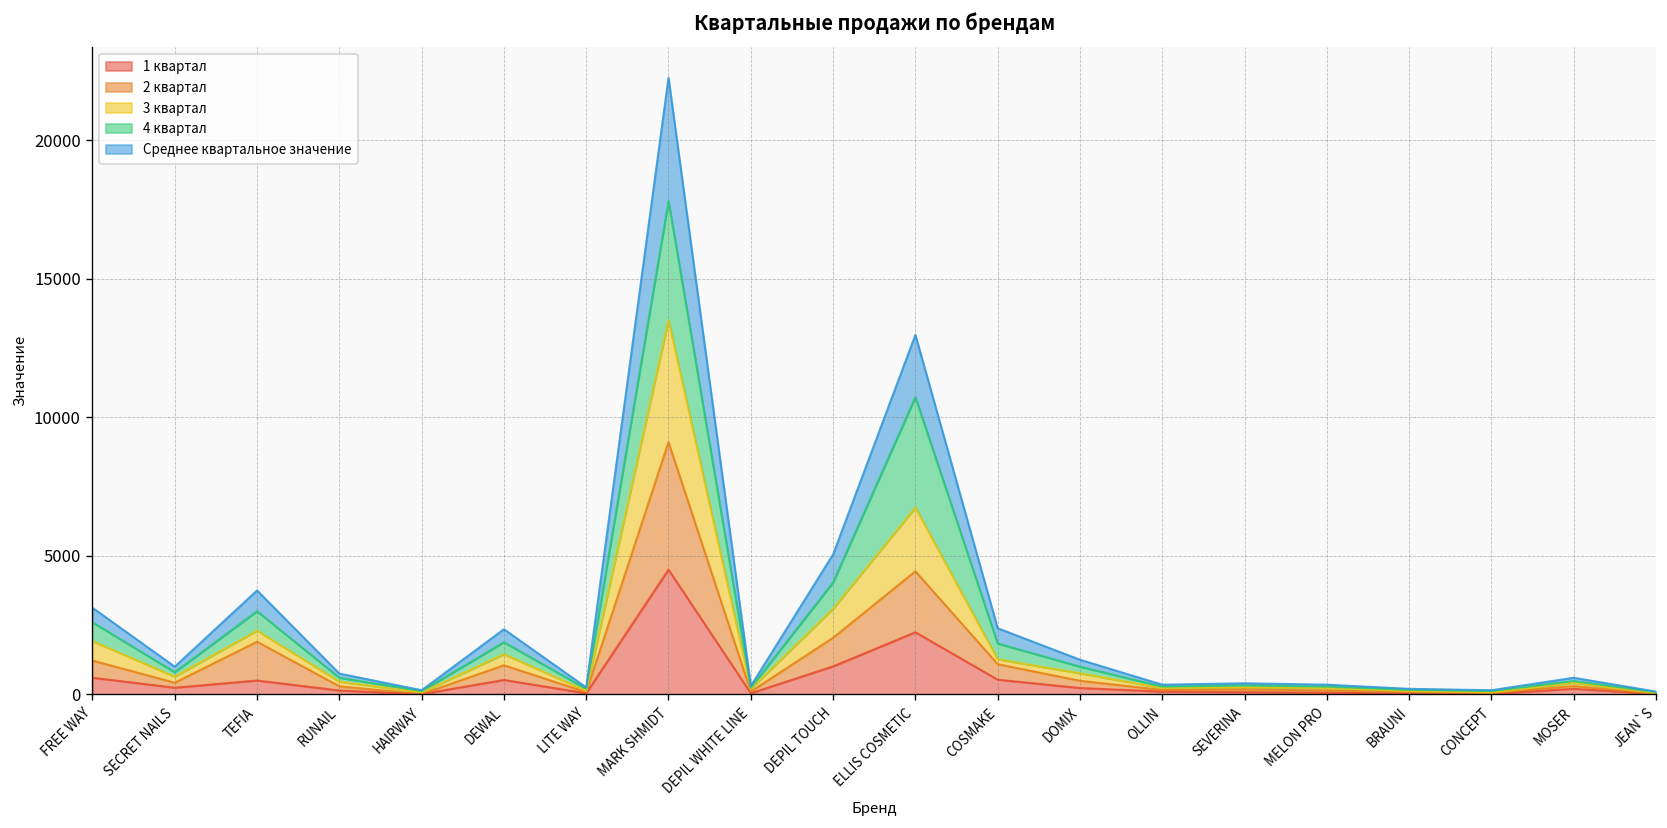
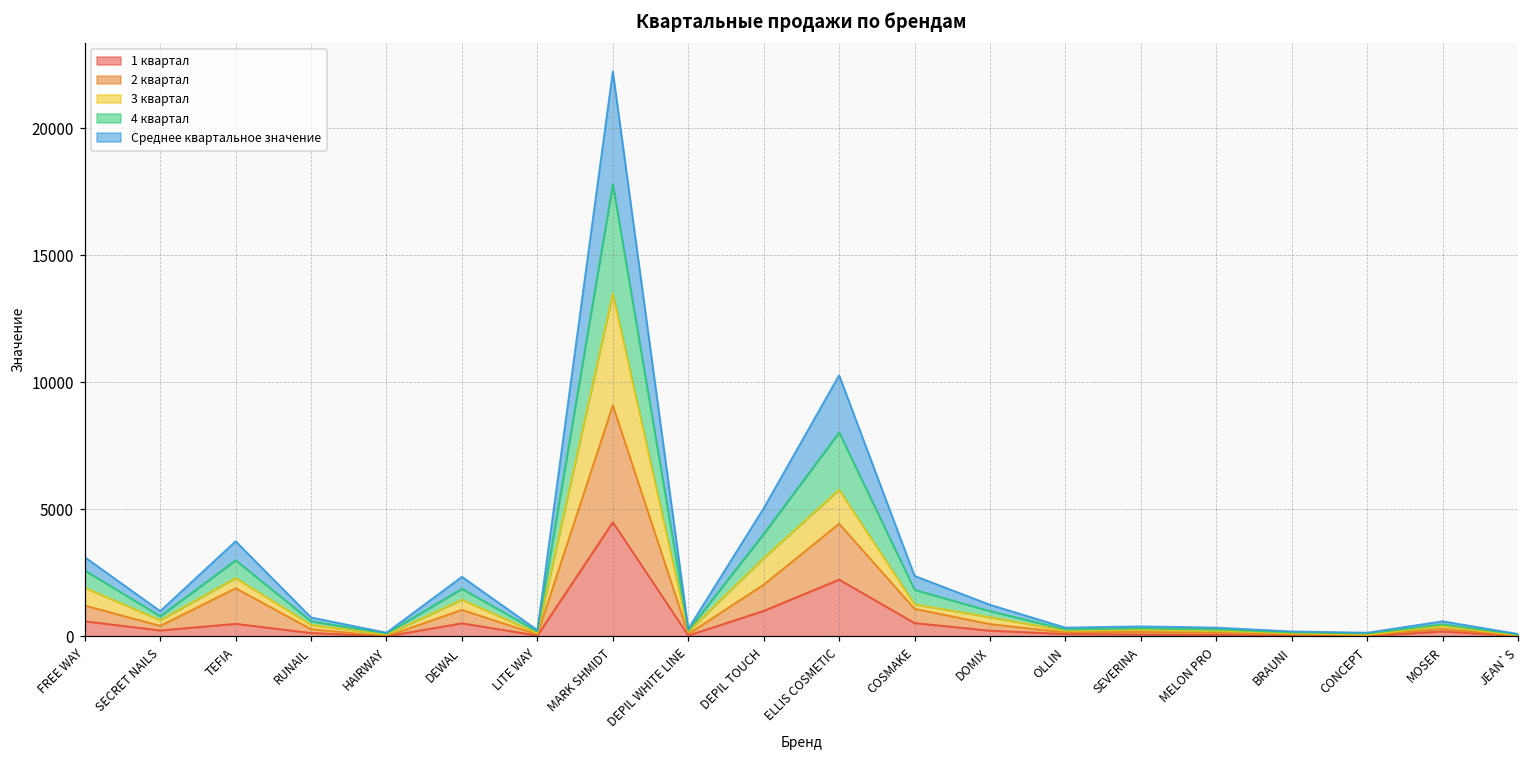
  {
    "3 квартал": {
      "FREE WAY": 700,
      "SECRET NAILS": 200,
      "TEFIA": 400,
      "RUNAIL": 200,
      "DEWAL": 400,
      "MARK SHMIDT": 4400,
      "DEPIL TOUCH": 1100,
-     "ELLIS COSMETIC": 2300,
+     "ELLIS COSMETIC": 1300,
      "COSMAKE": 200,
      "DOMIX": 300
    },
    "4 квартал": {
      "FREE WAY": 700,
      "SECRET NAILS": 200,
      "TEFIA": 700,
      "RUNAIL": 100,
      "DEWAL": 400,
      "MARK SHMIDT": 4300,
      "DEPIL TOUCH": 1000,
-     "ELLIS COSMETIC": 4000,
+     "ELLIS COSMETIC": 2300,
      "COSMAKE": 600,
      "DOMIX": 200
    },
    "Среднее квартальное значение": {
      "FREE WAY": 500,
      "SECRET NAILS": 200,
      "TEFIA": 800,
      "RUNAIL": 200,
      "DEWAL": 500,
      "MARK SHMIDT": 4500,
      "DEPIL TOUCH": 1000,
      "ELLIS COSMETIC": 2300,
      "COSMAKE": 600,
      "DOMIX": 300,
      "MOSER": 100
    }
  }
